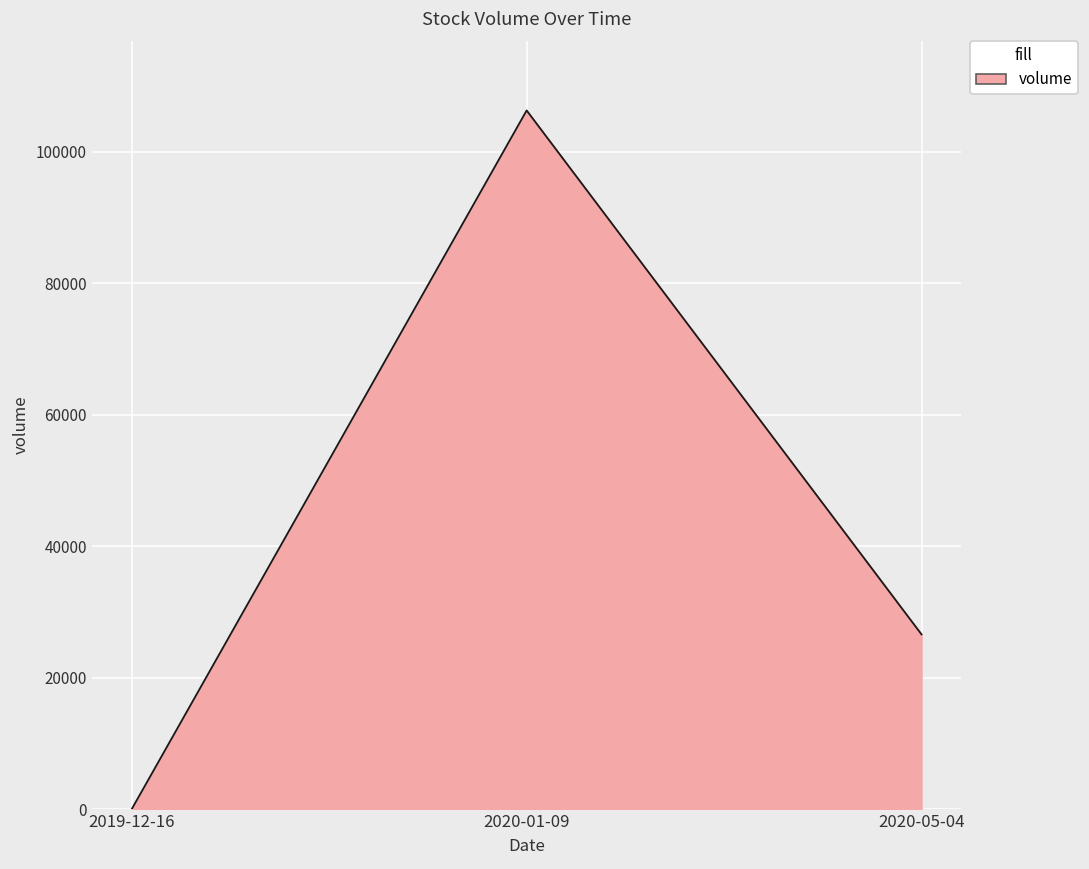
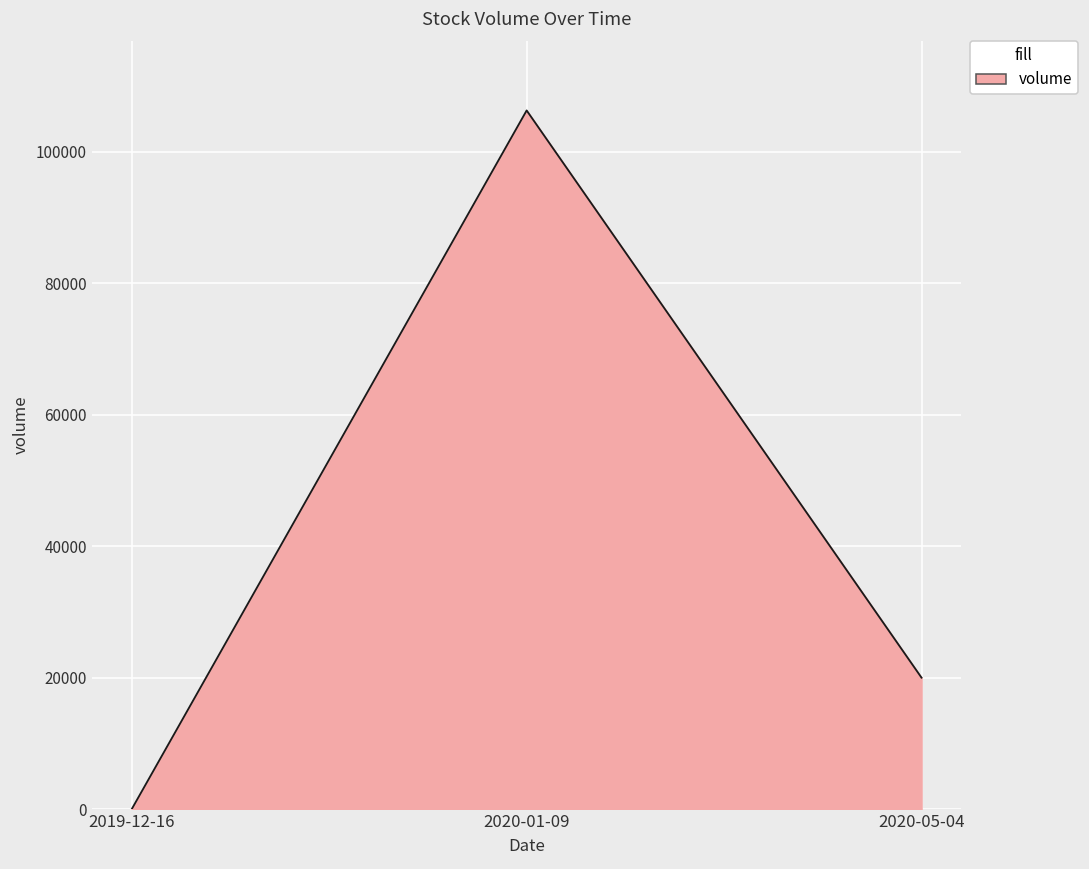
  {
    "2019-12-16": 0,
    "2020-01-09": 106000,
-   "2020-05-04": 27000
+   "2020-05-04": 20000
  }
